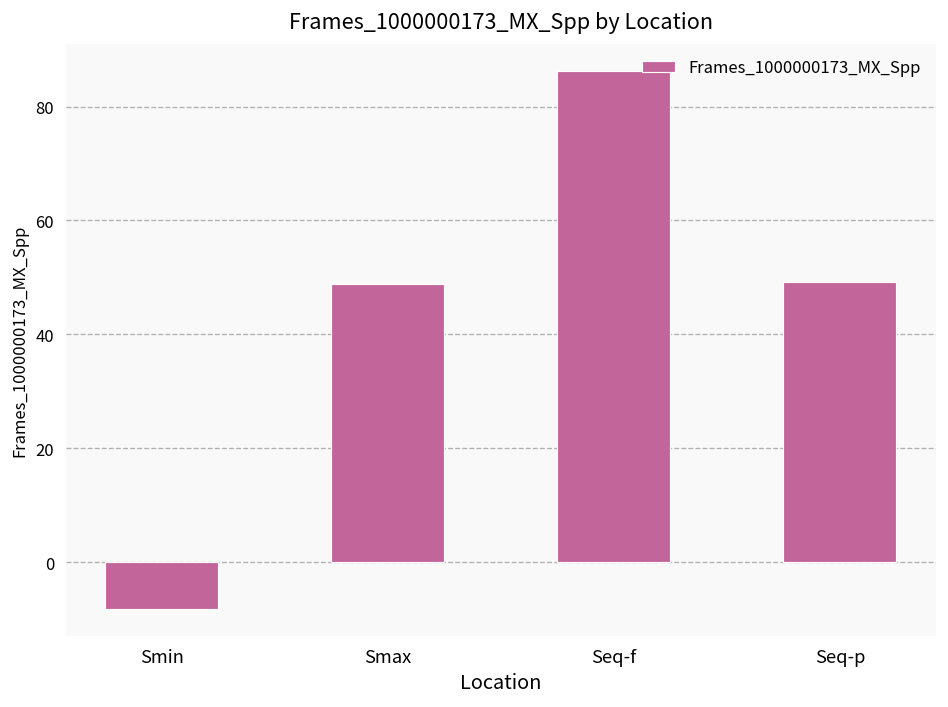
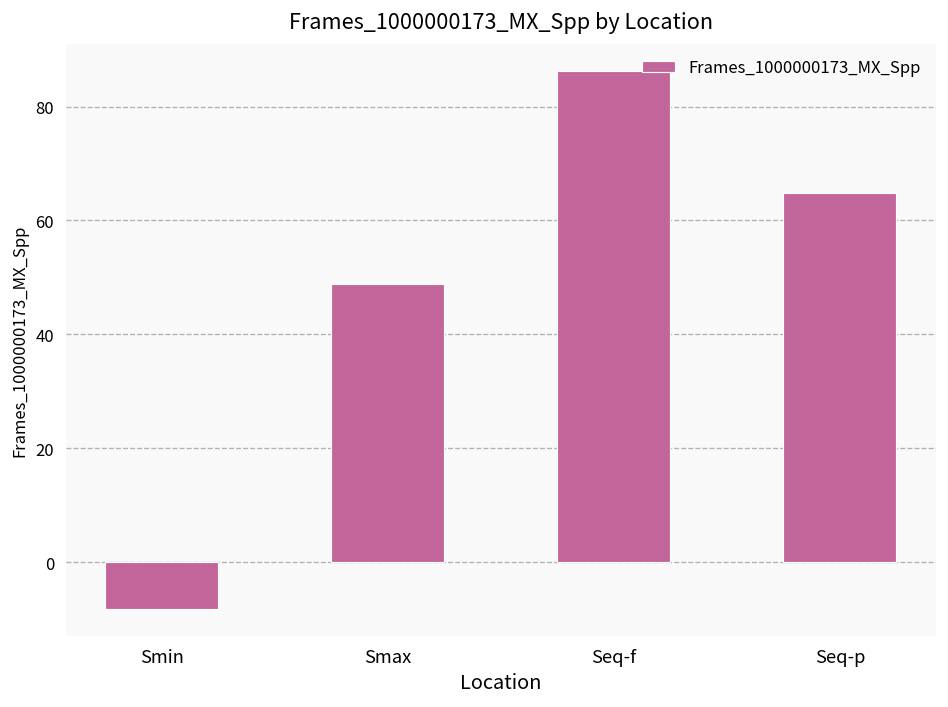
  {
    "Smin": -8,
    "Smax": 49,
    "Seq-f": 86,
-   "Seq-p": 49
+   "Seq-p": 65
  }
